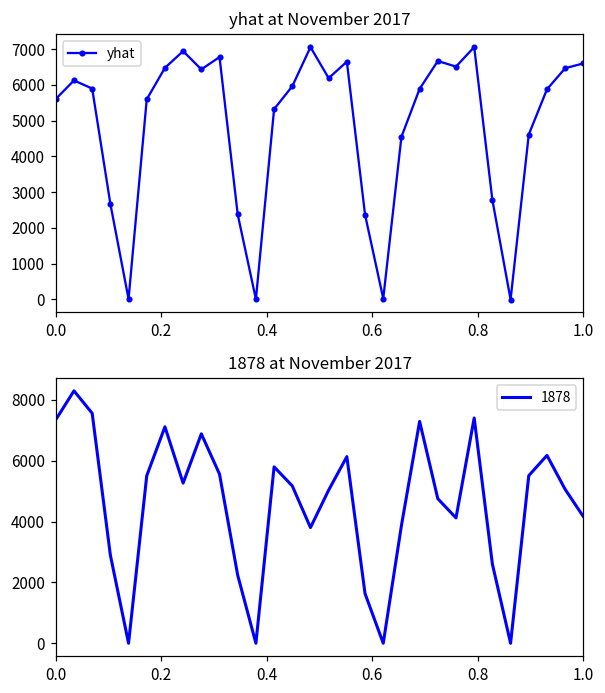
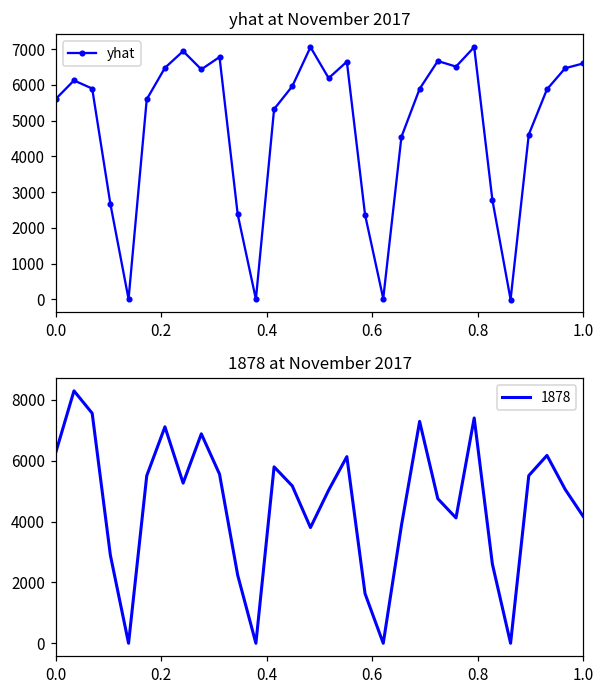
  {
    "yhat at November 2017": {
      "0.0": 5600,
      "1.0": 6600
    },
    "1878 at November 2017": {
-     "0.0": 7400,
+     "0.0": 6300,
      "1.0": 4200
    }
  }
